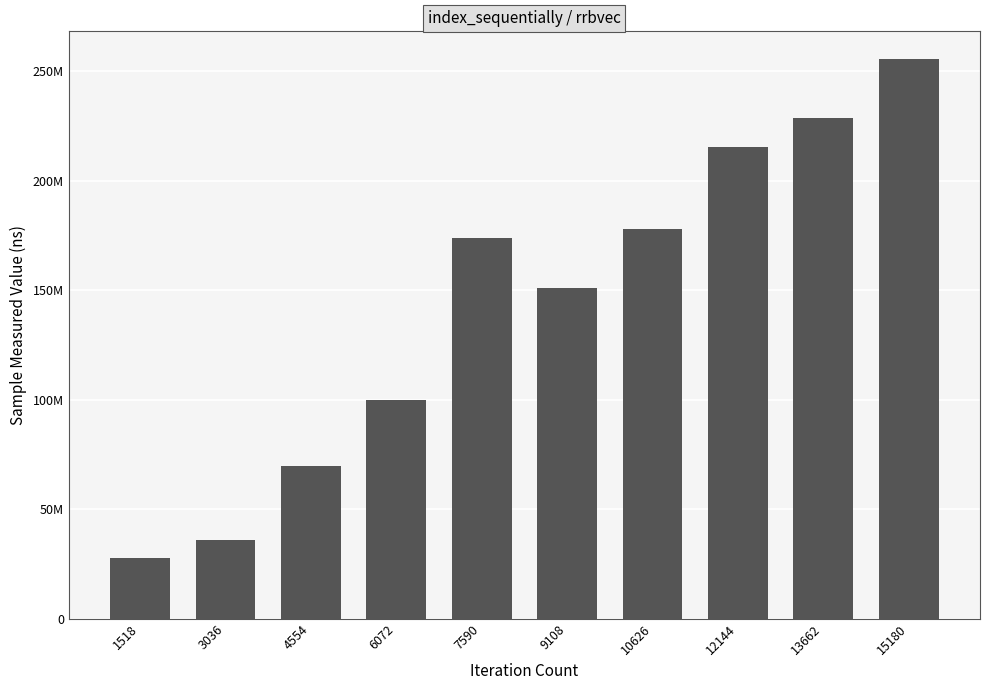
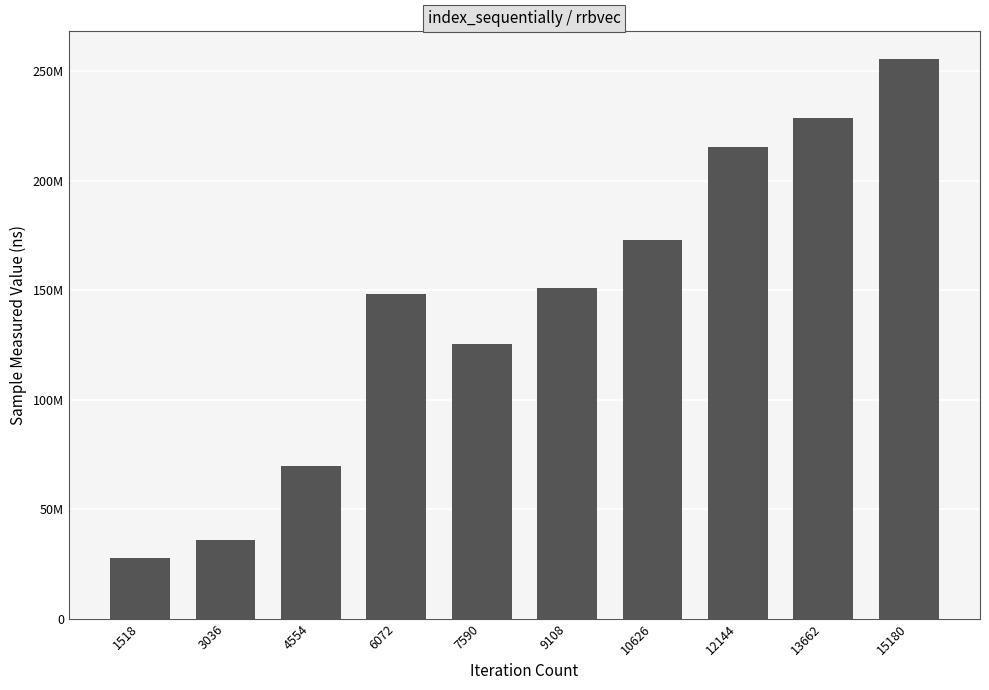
  {
    "1518": 28000000,
    "3036": 36000000,
    "4554": 70000000,
-   "6072": 100000000,
-   "7590": 174000000,
+   "6072": 148000000,
+   "7590": 125000000,
    "9108": 151000000,
-   "10626": 178000000,
+   "10626": 173000000,
    "12144": 215000000,
    "13662": 229000000,
    "15180": 255000000
  }
